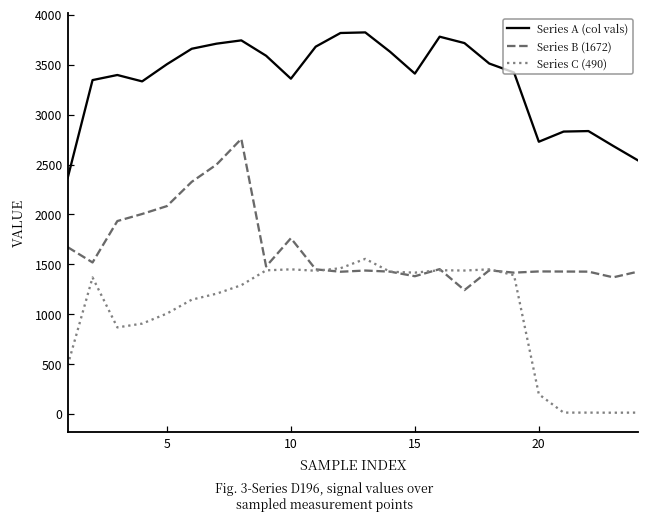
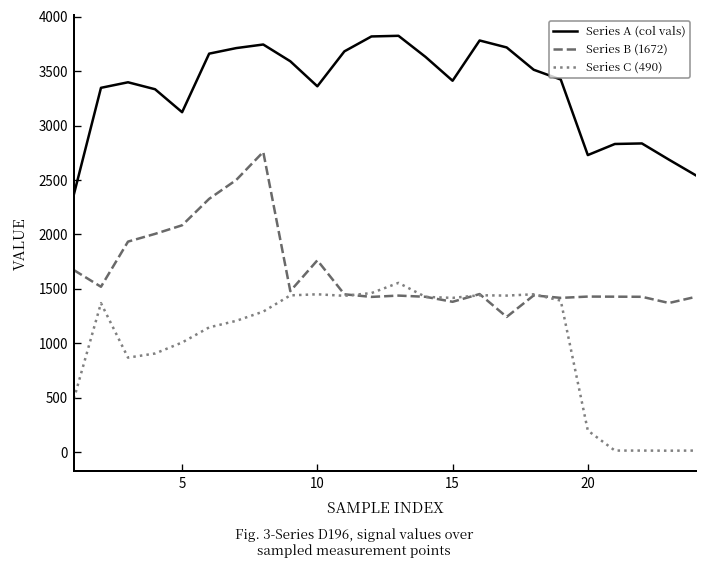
  {
    "Series A (col vals)": {
-     "5": 3500,
+     "5": 3100,
      "10": 3400,
      "15": 3400,
      "20": 2700
    }
  }
